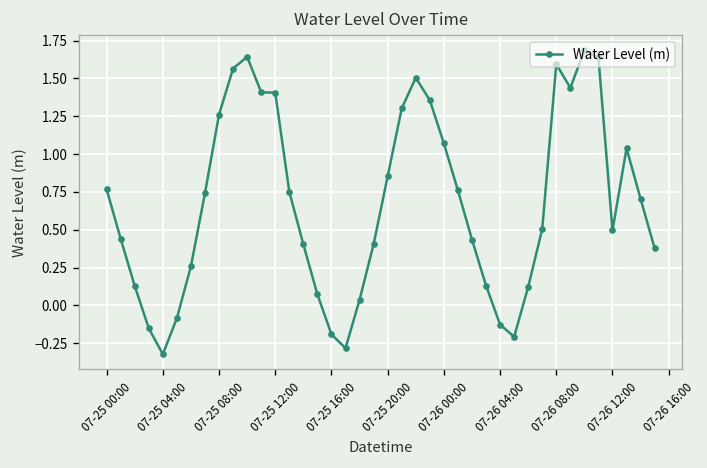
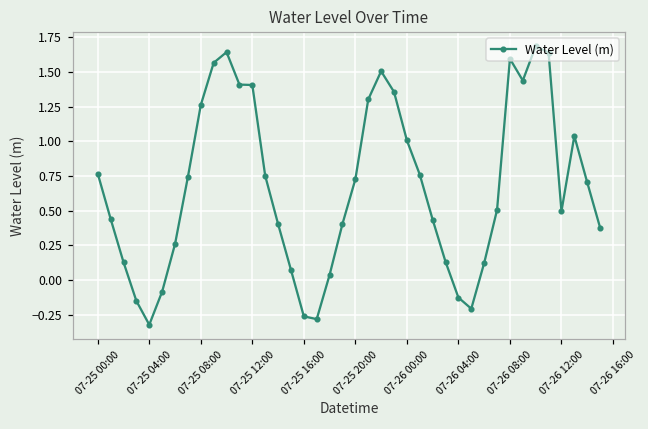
  {
    "07-25 00:00": 0.77,
    "07-25 04:00": -0.32,
    "07-25 08:00": 1.26,
    "07-25 12:00": 1.41,
-   "07-25 16:00": -0.19,
-   "07-25 20:00": 0.85,
-   "07-26 00:00": 1.07,
+   "07-25 16:00": -0.26,
+   "07-25 20:00": 0.73,
+   "07-26 00:00": 1.01,
    "07-26 04:00": -0.13,
    "07-26 12:00": 0.50
  }
